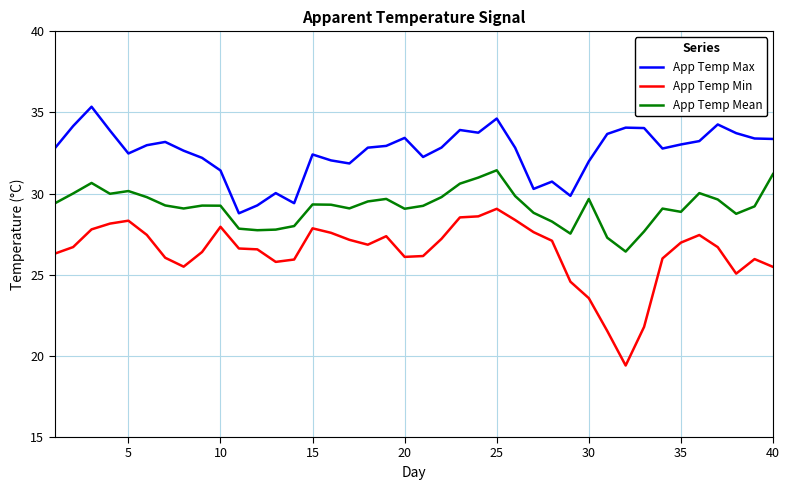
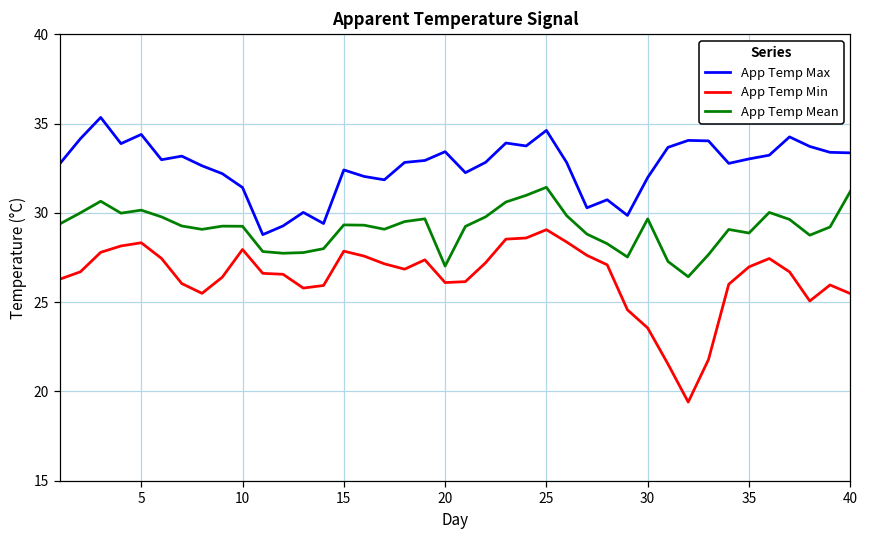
  {
    "App Temp Max": {
-     "5": 32.5,
+     "5": 34.4,
      "10": 31.4,
      "15": 32.4,
      "20": 33.4,
      "25": 34.6,
      "30": 32.0,
      "35": 33.0,
      "40": 33.4
    },
    "App Temp Min": {
      "5": 28.3,
      "10": 28.0,
      "15": 27.9,
      "20": 26.1,
      "25": 29.1,
      "30": 23.6,
      "35": 27.0,
      "40": 25.5
    },
    "App Temp Mean": {
      "5": 30.2,
      "10": 29.3,
      "15": 29.3,
-     "20": 29.1,
+     "20": 27.0,
      "25": 31.4,
      "30": 29.7,
      "35": 28.9,
      "40": 31.2
    }
  }
